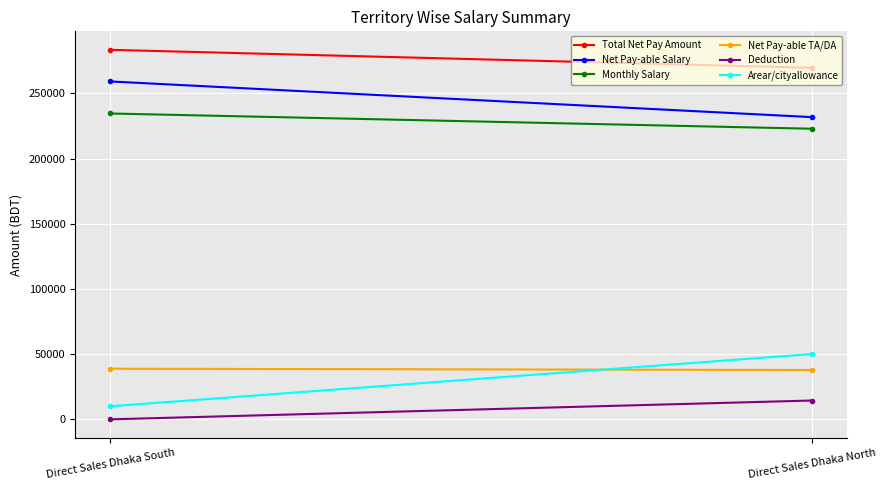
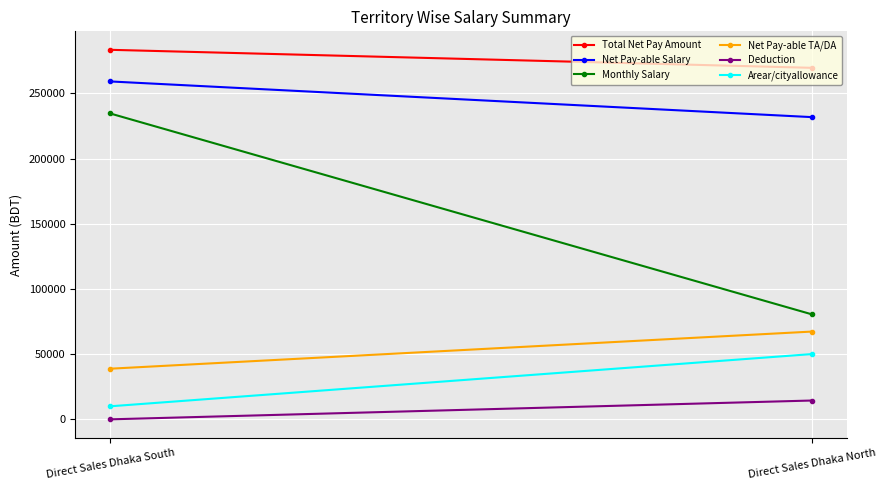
  {
    "Total Net Pay Amount": {
      "Direct Sales Dhaka South": 283000
    },
    "Net Pay-able Salary": {
      "Direct Sales Dhaka South": 259000,
      "Direct Sales Dhaka North": 232000
    },
    "Monthly Salary": {
      "Direct Sales Dhaka South": 235000,
-     "Direct Sales Dhaka North": 223000
+     "Direct Sales Dhaka North": 80000
    },
    "Net Pay-able TA/DA": {
      "Direct Sales Dhaka South": 39000,
-     "Direct Sales Dhaka North": 38000
+     "Direct Sales Dhaka North": 67000
    },
    "Deduction": {
      "Direct Sales Dhaka South": 0,
      "Direct Sales Dhaka North": 14000
    },
    "Arear/cityallowance": {
      "Direct Sales Dhaka South": 10000,
      "Direct Sales Dhaka North": 50000
    }
  }
